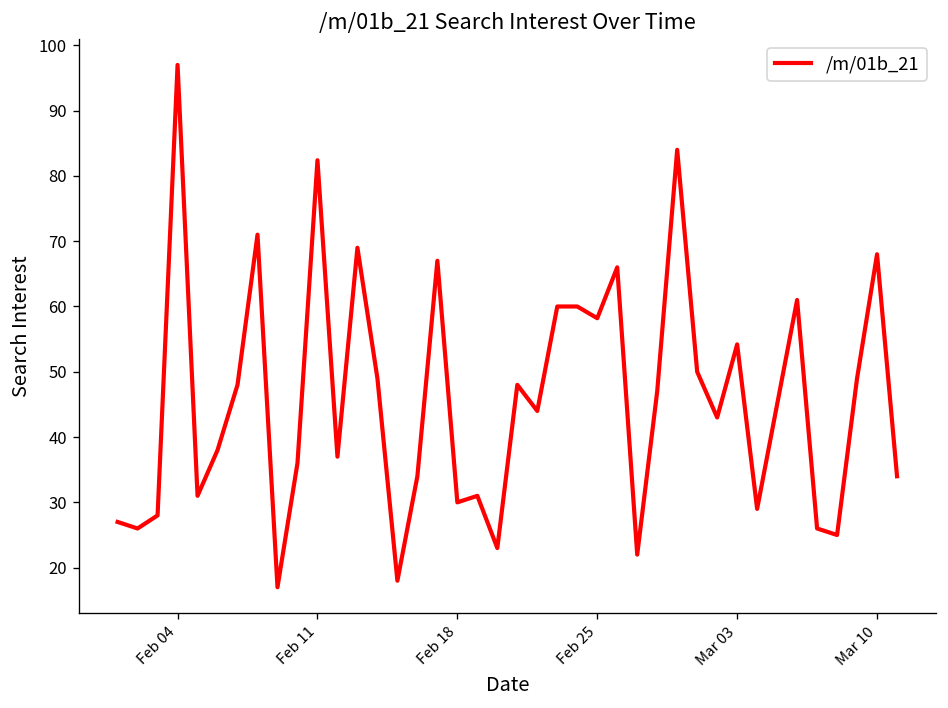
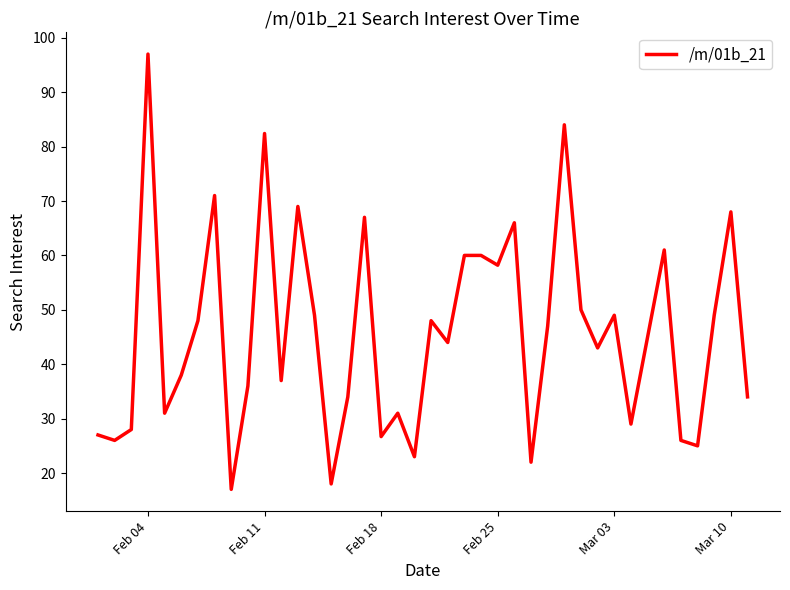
  {
    "Feb 04": 97,
    "Feb 11": 82,
-   "Feb 18": 30,
+   "Feb 18": 27,
    "Feb 25": 58,
-   "Mar 03": 54,
+   "Mar 03": 49,
    "Mar 10": 68
  }
